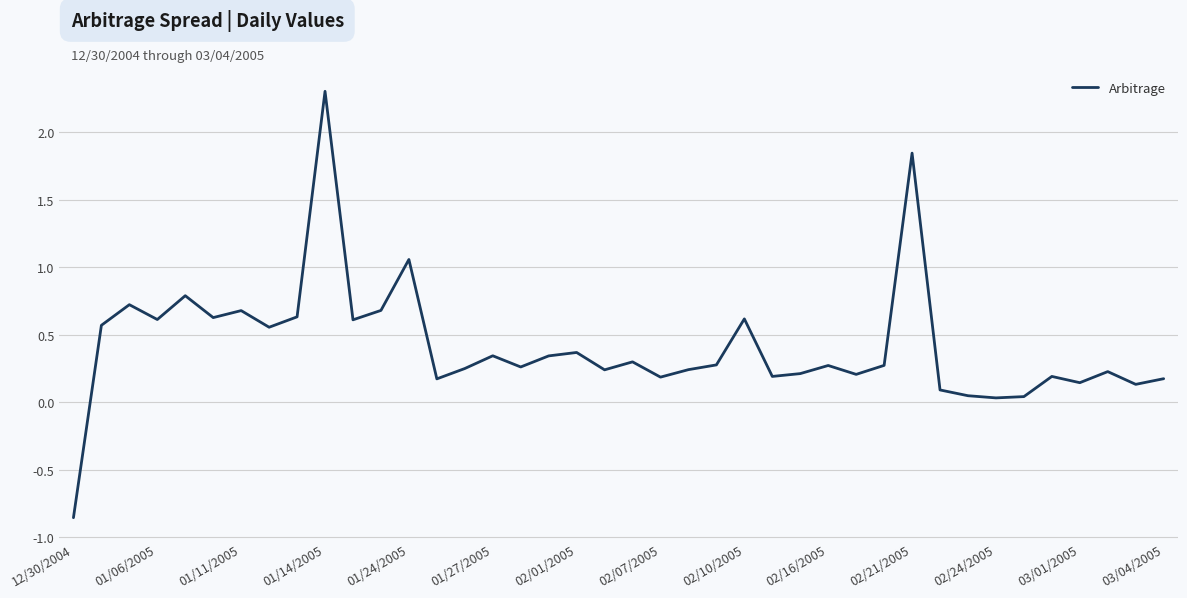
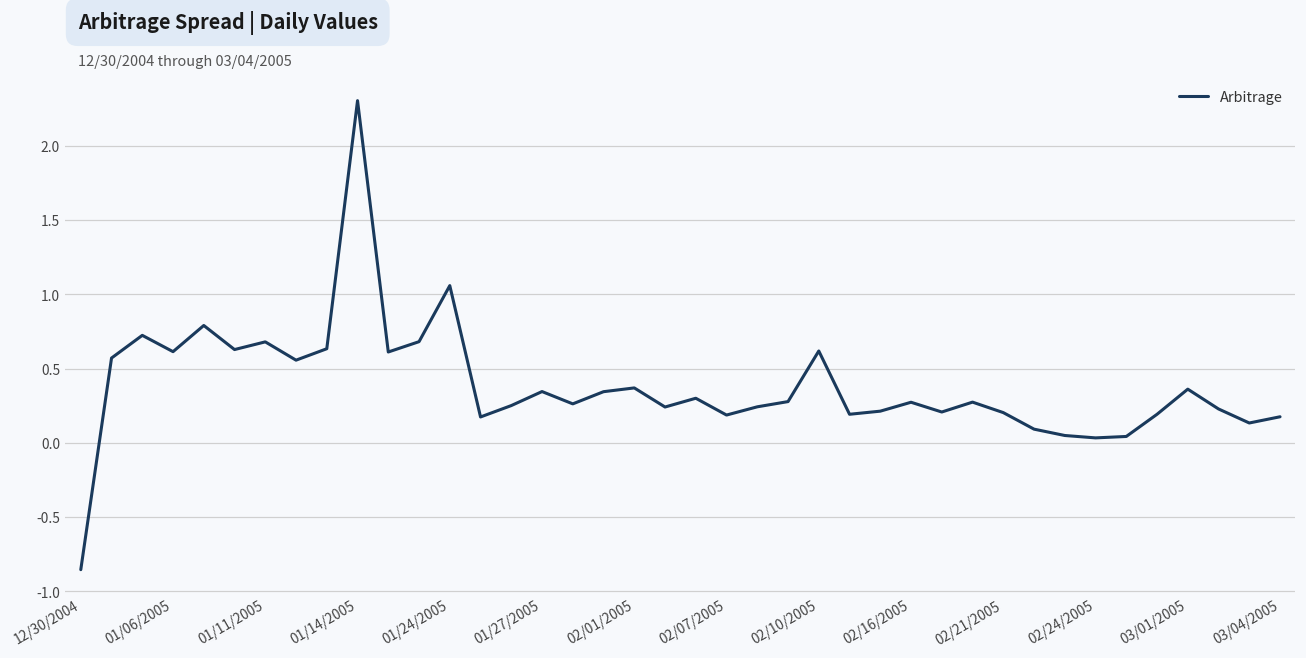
  {
    "12/30/2004": -0.85,
    "01/06/2005": 0.61,
    "01/11/2005": 0.68,
    "01/14/2005": 2.30,
    "01/24/2005": 1.06,
    "01/27/2005": 0.35,
    "02/01/2005": 0.37,
    "02/07/2005": 0.19,
    "02/10/2005": 0.62,
    "02/16/2005": 0.27,
-   "02/21/2005": 1.85,
+   "02/21/2005": 0.20,
    "02/24/2005": 0.03,
-   "03/01/2005": 0.15,
+   "03/01/2005": 0.36,
    "03/04/2005": 0.18
  }
